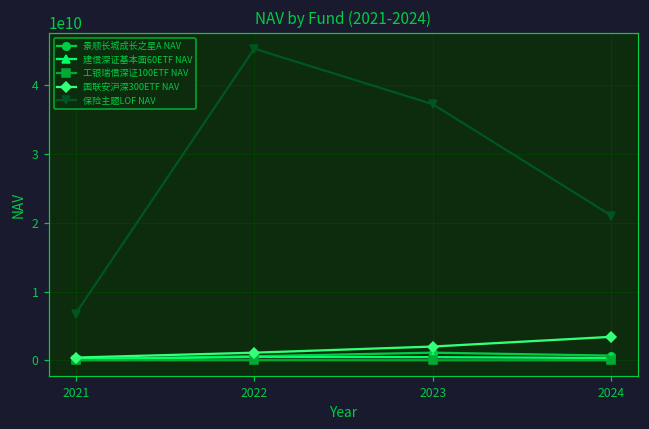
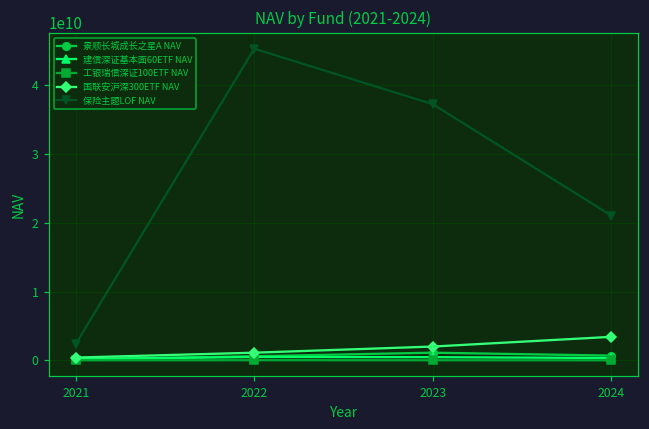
  {
    "保险主题LOF NAV": {
-     "2021": 7000000000,
+     "2021": 2000000000,
      "2022": 45000000000,
      "2023": 37000000000,
      "2024": 21000000000
    }
  }
